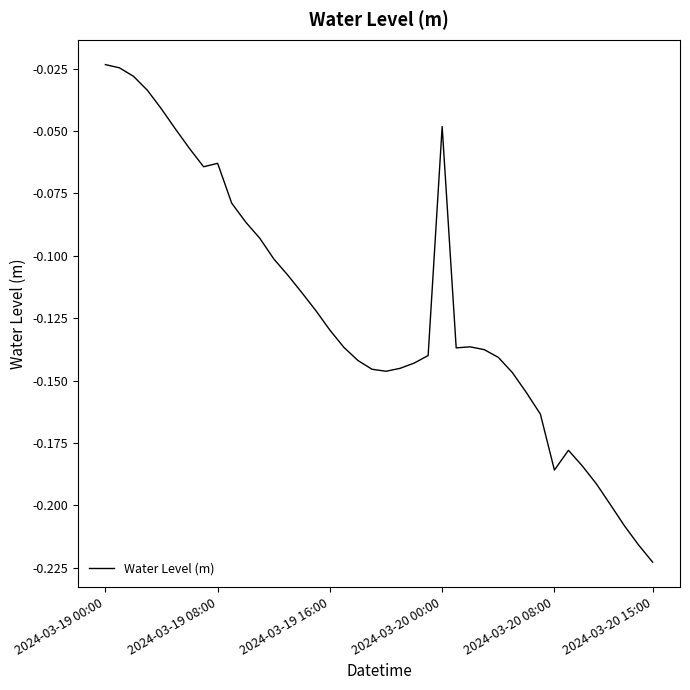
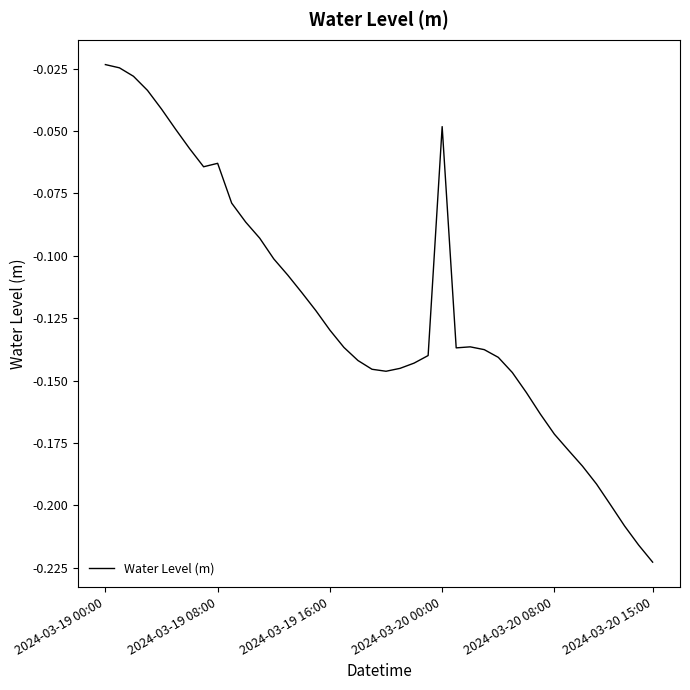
  {
    "2024-03-19 00:00": -0.023,
    "2024-03-19 08:00": -0.063,
    "2024-03-19 16:00": -0.130,
    "2024-03-20 00:00": -0.048,
-   "2024-03-20 08:00": -0.186,
+   "2024-03-20 08:00": -0.171,
    "2024-03-20 15:00": -0.223
  }
